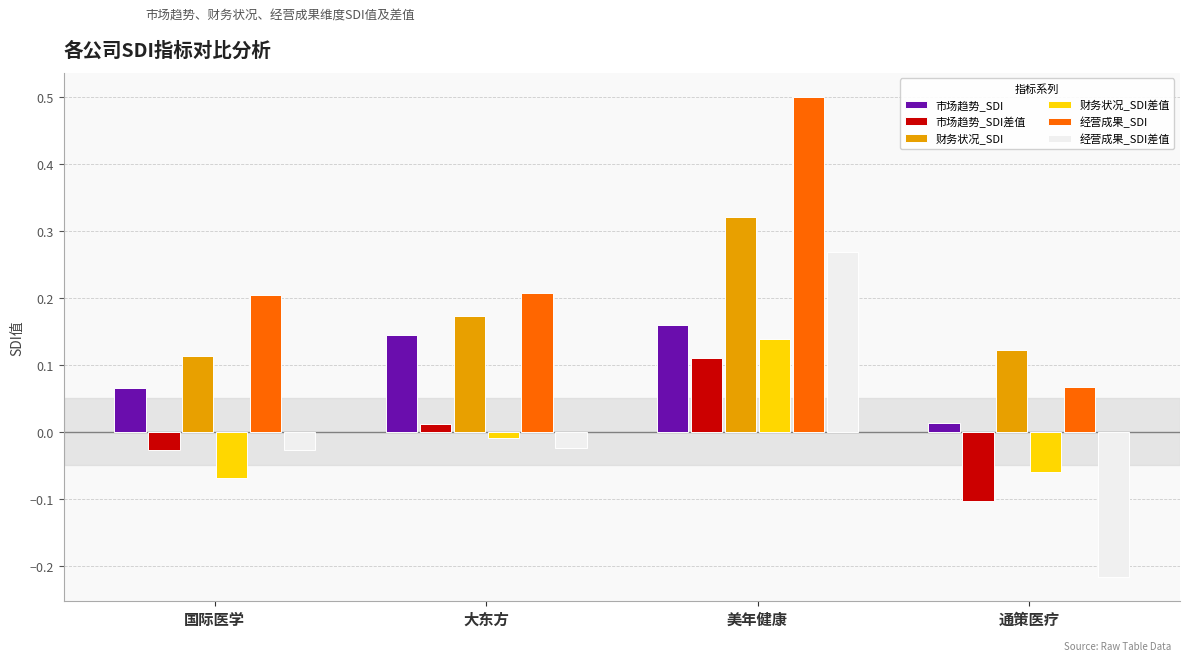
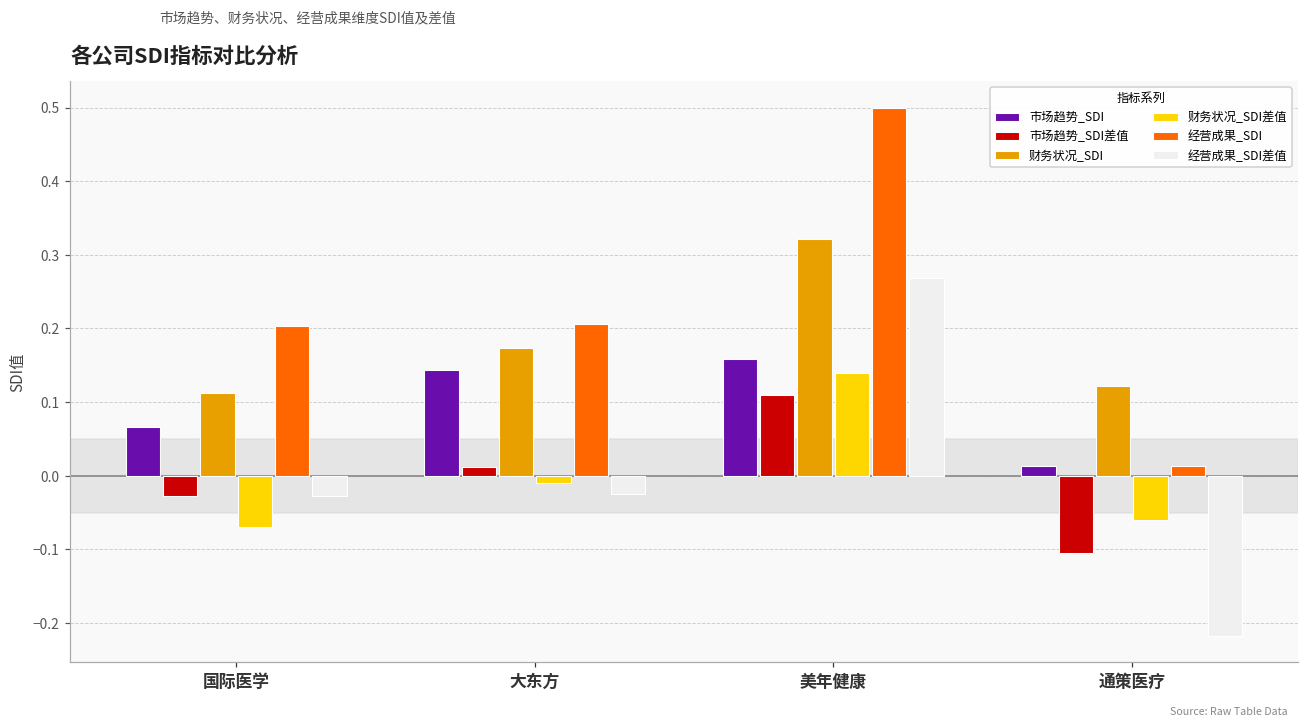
  {
    "市场趋势_SDI": {
      "国际医学": 0.07,
      "大东方": 0.14,
      "美年健康": 0.16,
      "通策医疗": 0.01
    },
    "市场趋势_SDI差值": {
      "国际医学": -0.03,
      "大东方": 0.01,
      "美年健康": 0.11,
      "通策医疗": -0.10
    },
    "经营成果_SDI": {
      "国际医学": 0.20,
      "大东方": 0.21,
      "美年健康": 0.50,
-     "通策医疗": 0.07
+     "通策医疗": 0.01
    },
    "经营成果_SDI差值": {
      "国际医学": -0.03,
      "大东方": -0.02,
      "美年健康": 0.27,
      "通策医疗": -0.22
    }
  }
